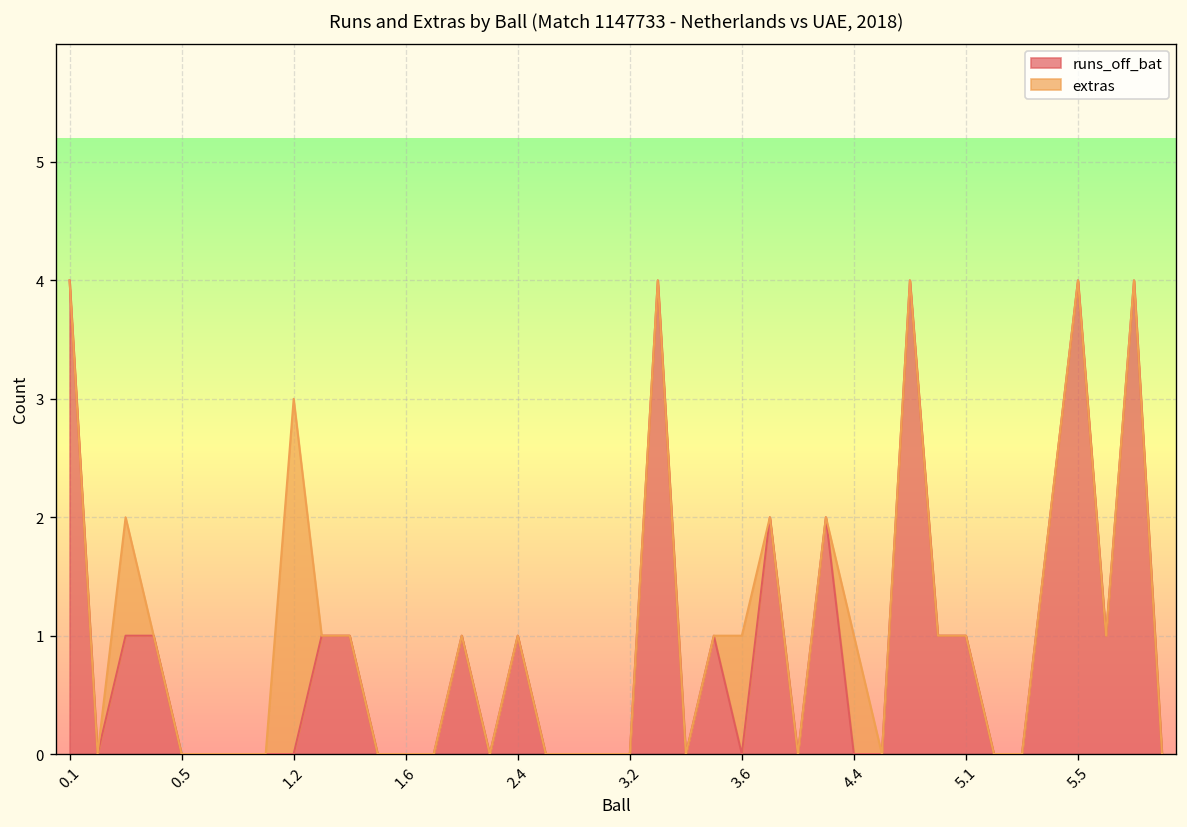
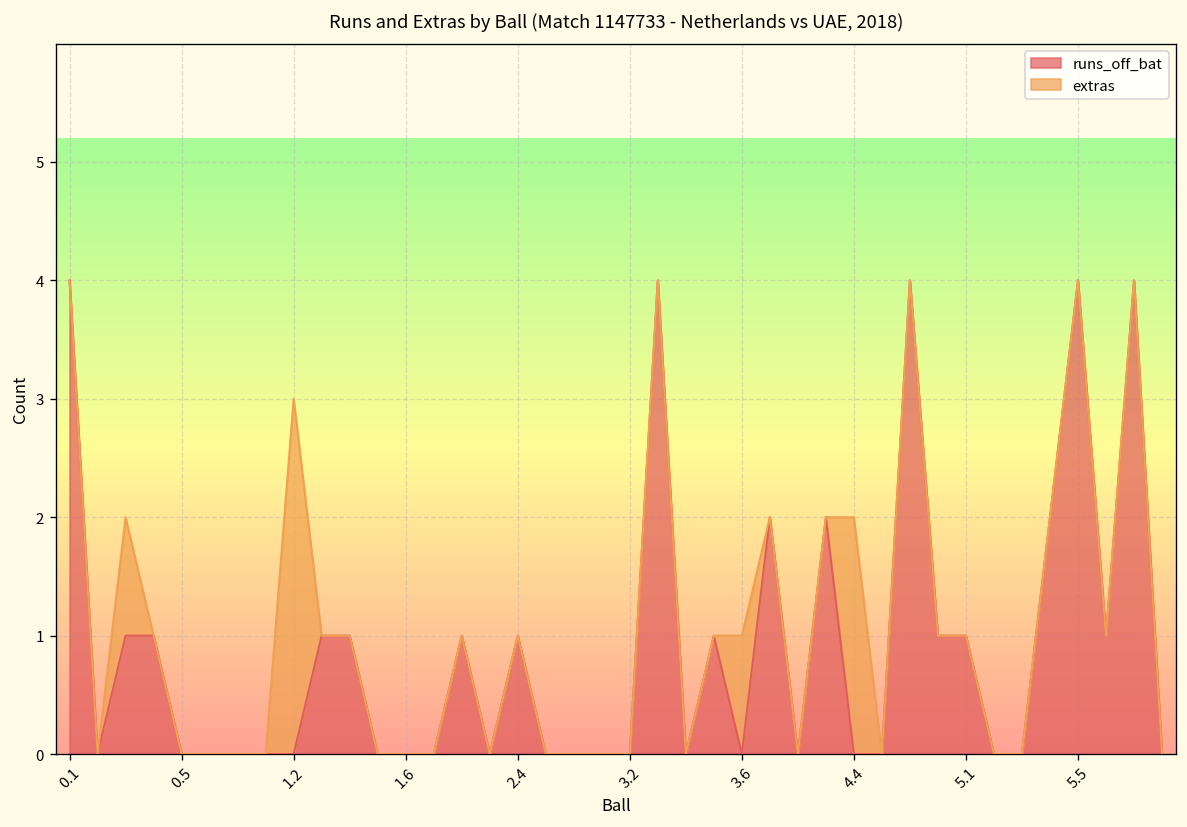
  {
    "runs_off_bat": {
      "1.2": 0,
      "3.6": 0,
      "4.4": 0
    },
    "extras": {
      "1.2": 3,
      "3.6": 1,
-     "4.4": 1
+     "4.4": 2
    }
  }
